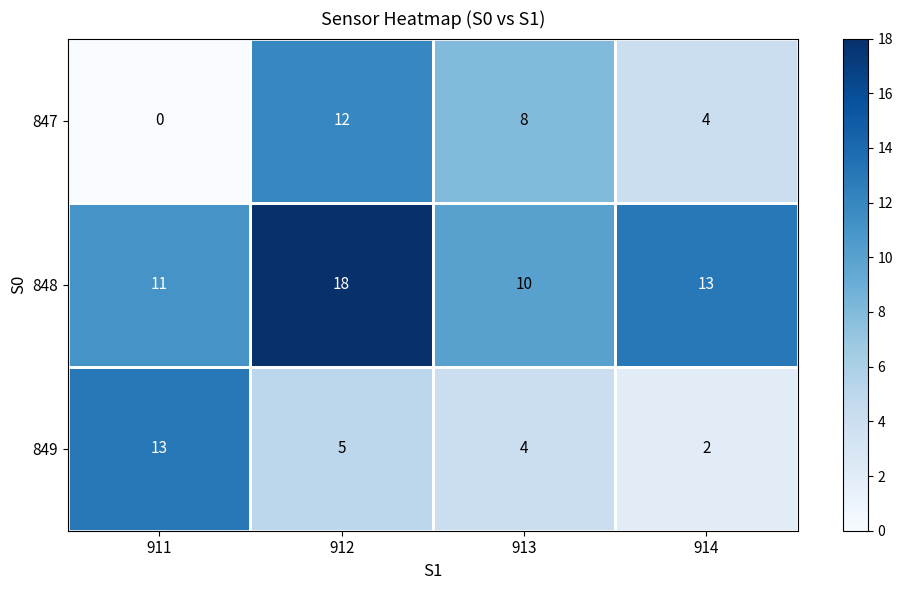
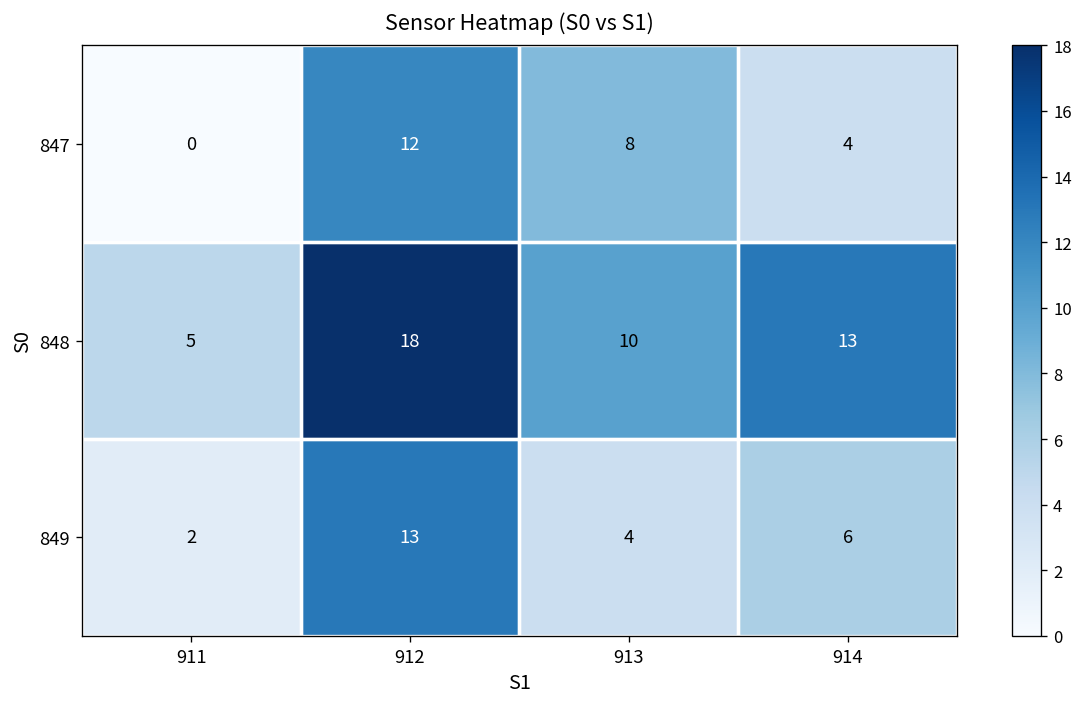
  {
    "847": {
      "911": 0,
      "912": 12,
      "913": 8,
      "914": 4
    },
    "848": {
-     "911": 11,
+     "911": 5,
      "912": 18,
      "913": 10,
      "914": 13
    },
    "849": {
-     "911": 13,
-     "912": 5,
+     "911": 2,
+     "912": 13,
      "913": 4,
-     "914": 2
+     "914": 6
    }
  }
